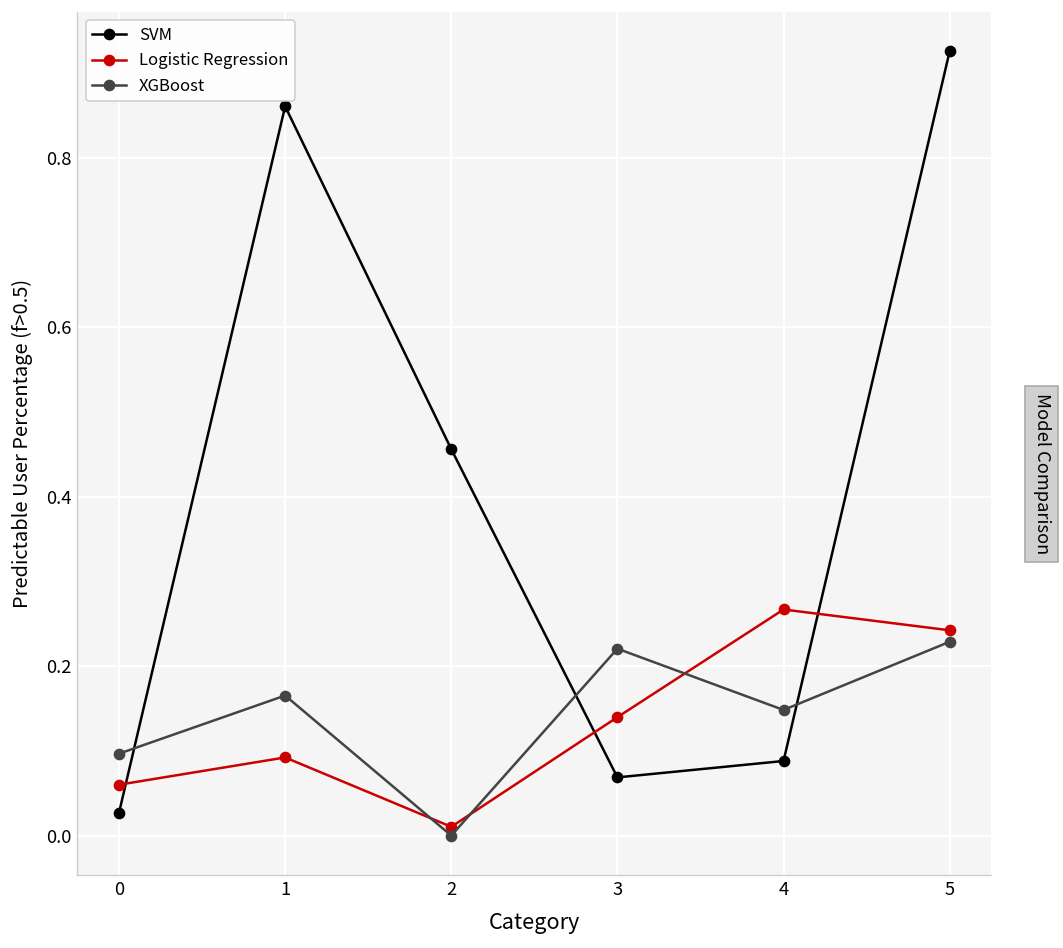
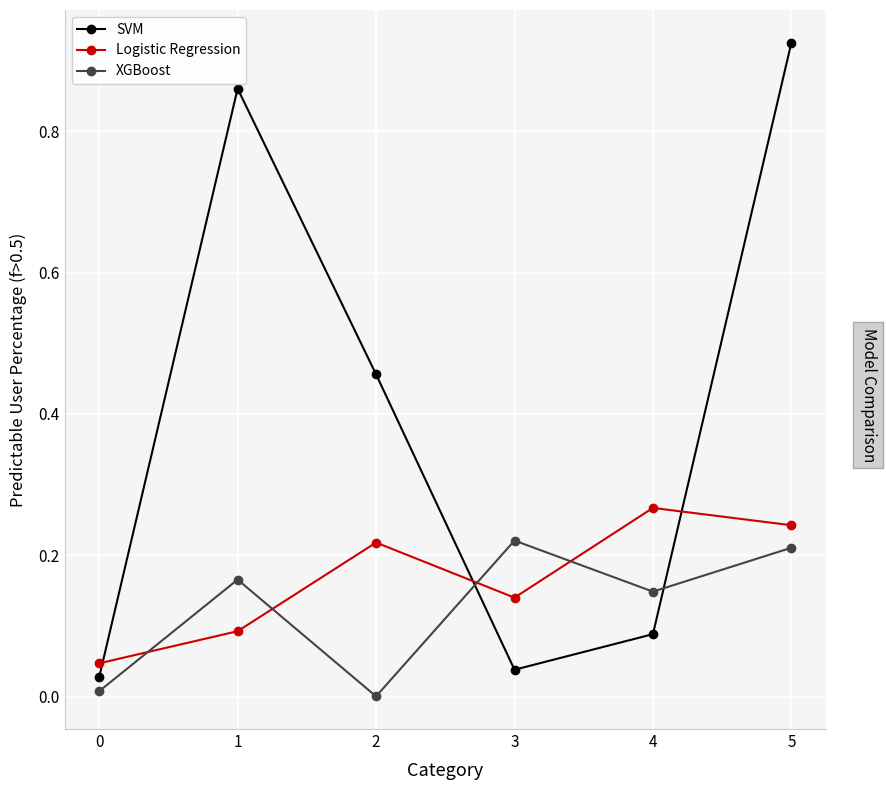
  {
    "SVM": {
      "0": 0.03,
      "1": 0.86,
      "2": 0.46,
-     "3": 0.07,
+     "3": 0.04,
      "4": 0.09,
      "5": 0.93
    },
    "Logistic Regression": {
-     "0": 0.06,
+     "0": 0.05,
      "1": 0.09,
-     "2": 0.01,
+     "2": 0.22,
      "3": 0.14,
      "4": 0.27,
      "5": 0.24
    },
    "XGBoost": {
-     "0": 0.10,
+     "0": 0.01,
      "1": 0.17,
      "2": 0.00,
      "3": 0.22,
      "4": 0.15,
-     "5": 0.23
+     "5": 0.21
    }
  }
